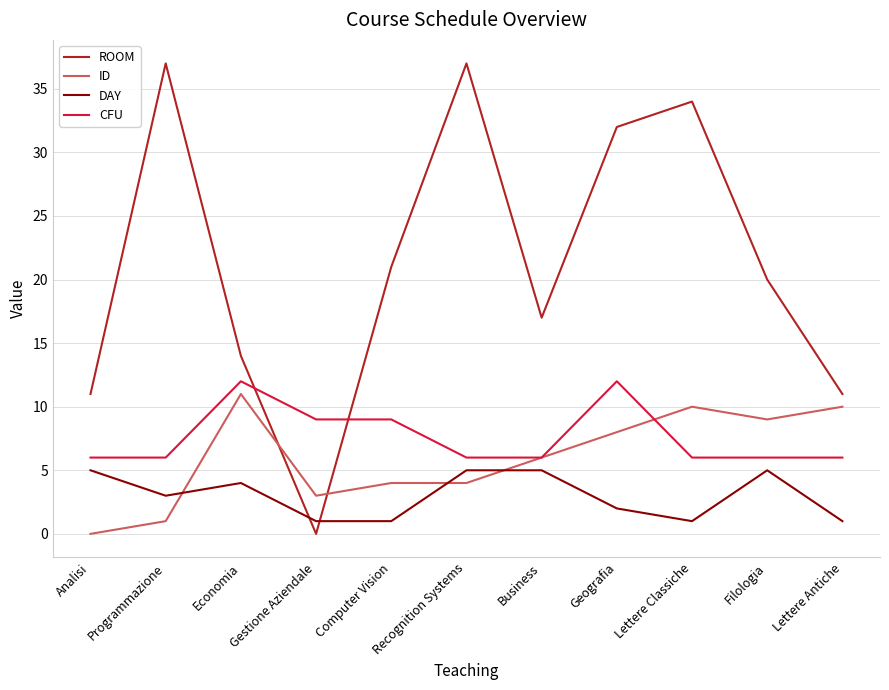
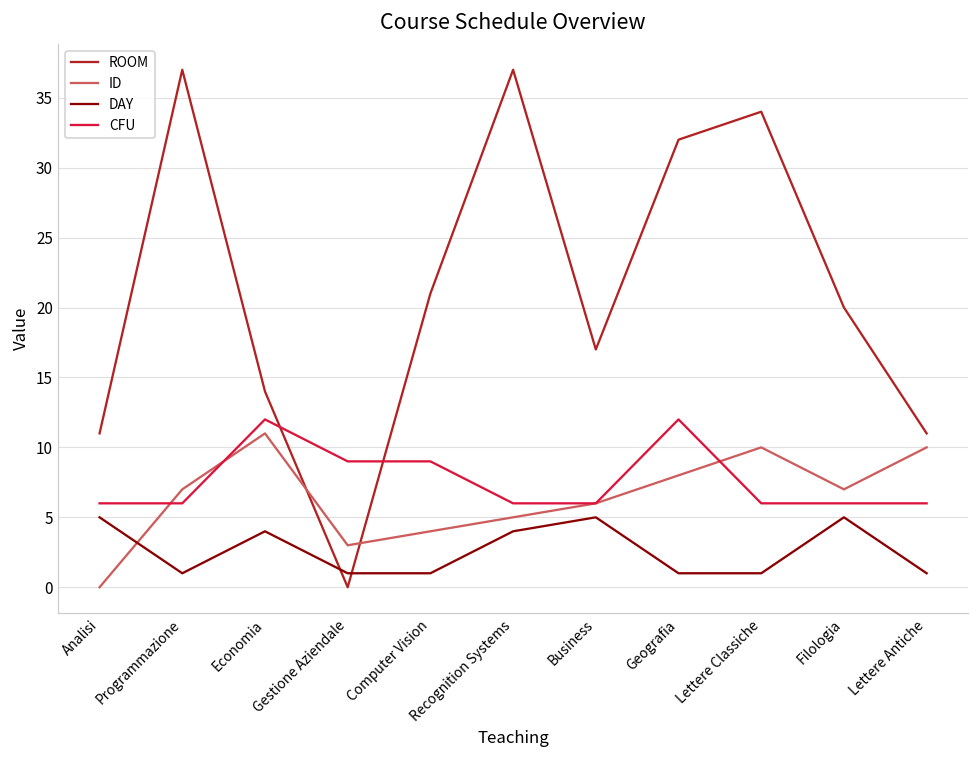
  {
    "ID": {
      "Analisi": 0,
-     "Programmazione": 1,
+     "Programmazione": 7,
      "Economia": 11,
      "Gestione Aziendale": 3,
      "Computer Vision": 4,
-     "Recognition Systems": 4,
+     "Recognition Systems": 5,
      "Geografia": 8,
      "Lettere Classiche": 10,
-     "Filologia": 9,
+     "Filologia": 7,
      "Lettere Antiche": 10
    },
    "DAY": {
      "Analisi": 5,
-     "Programmazione": 3,
+     "Programmazione": 1,
      "Economia": 4,
      "Gestione Aziendale": 1,
      "Computer Vision": 1,
-     "Recognition Systems": 5,
+     "Recognition Systems": 4,
      "Business": 5,
-     "Geografia": 2,
+     "Geografia": 1,
      "Lettere Classiche": 1,
      "Filologia": 5,
      "Lettere Antiche": 1
    }
  }
